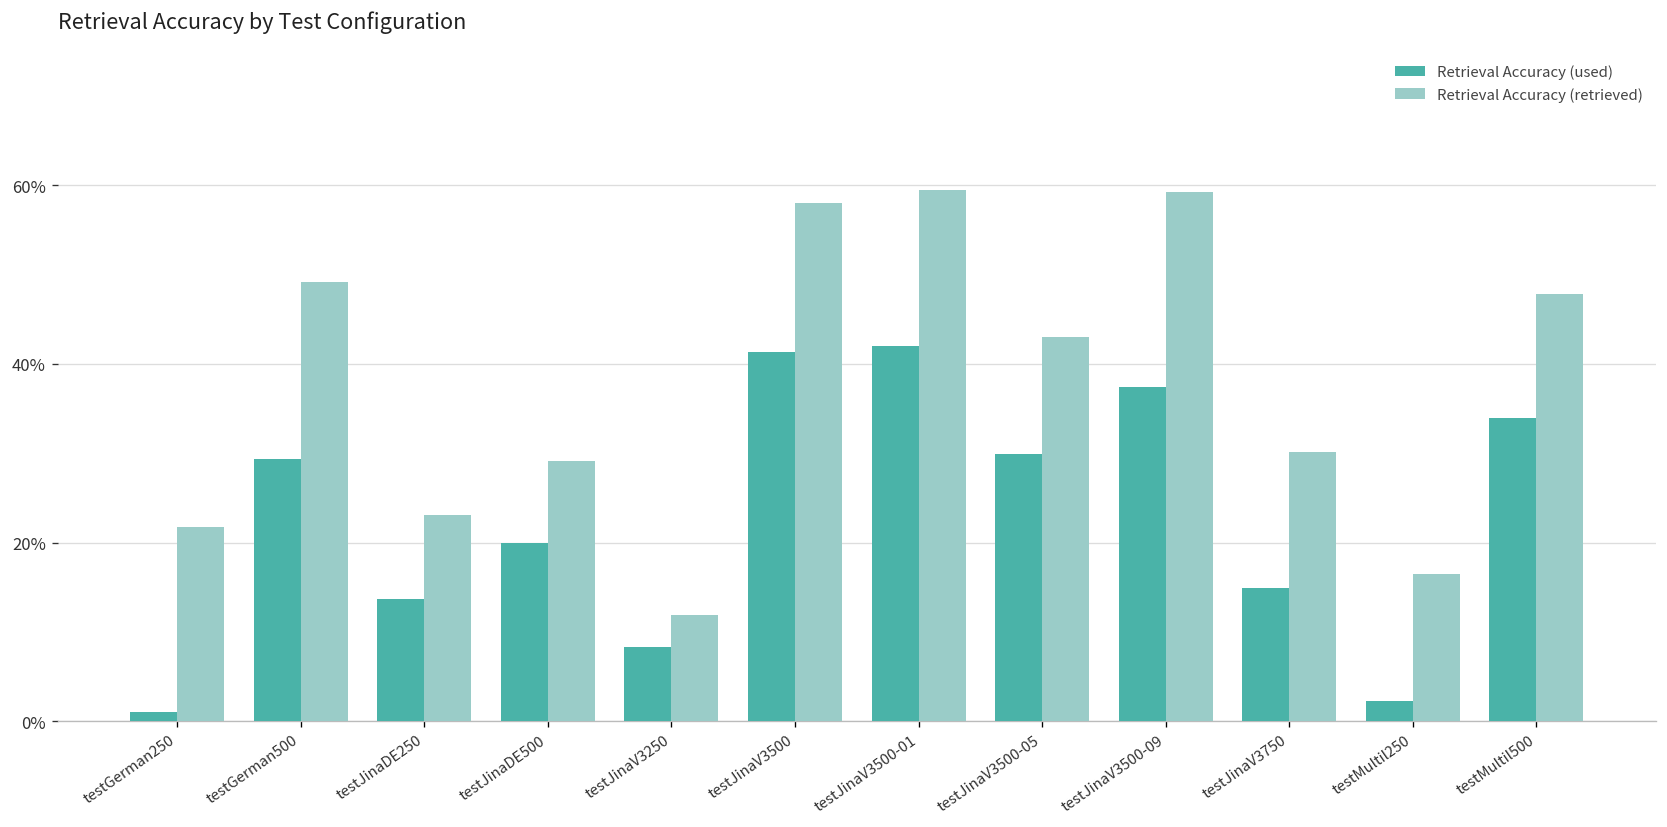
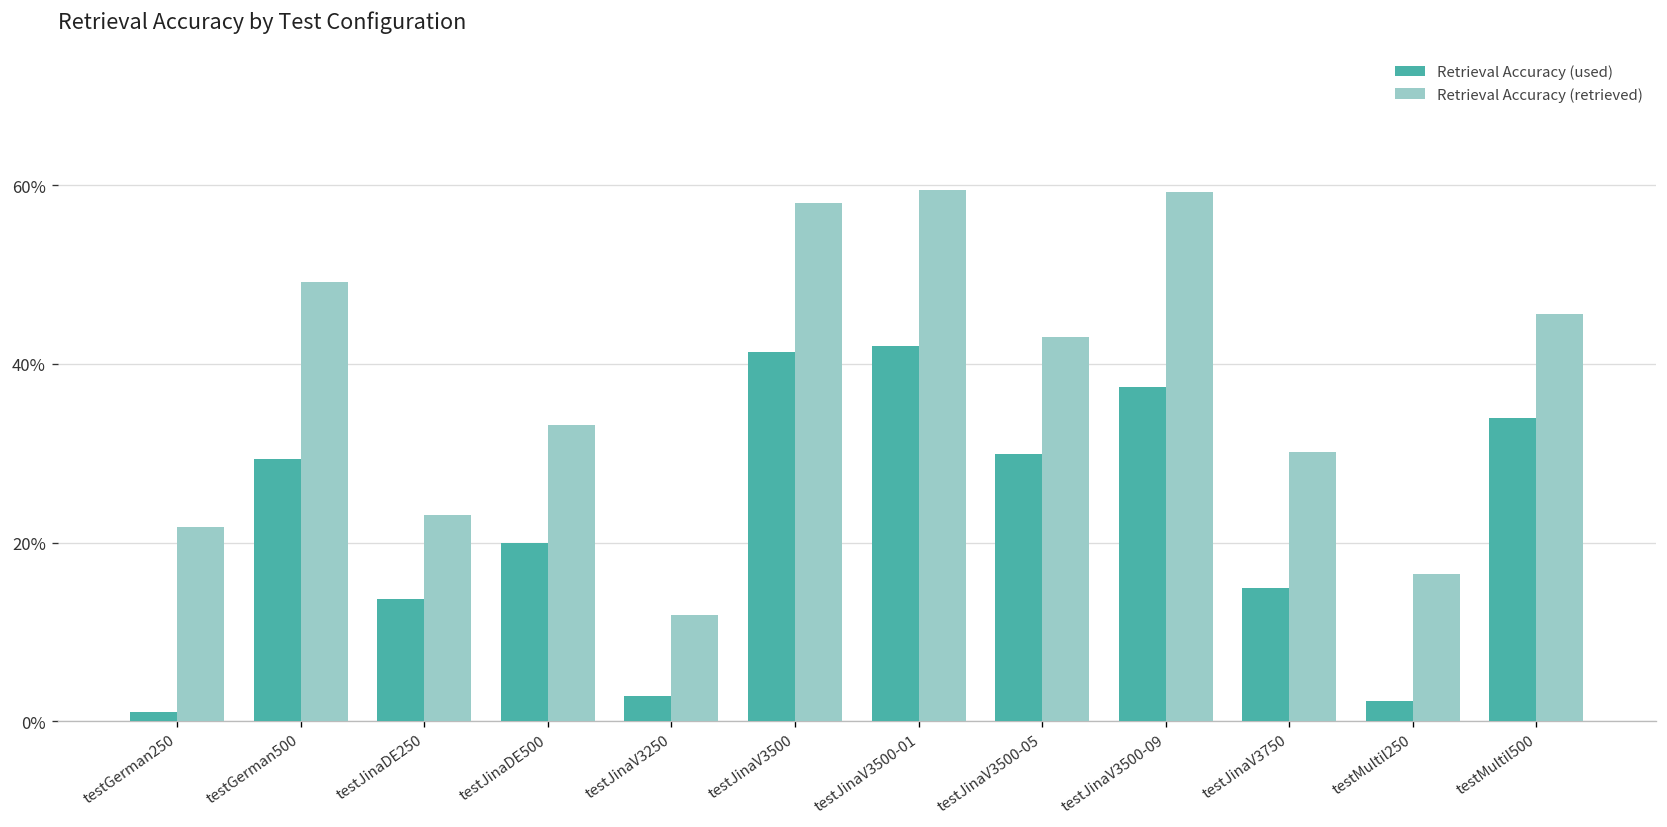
  {
    "Retrieval Accuracy (used)": {
      "testGerman250": "1%",
      "testGerman500": "29%",
      "testJinaDE250": "14%",
      "testJinaDE500": "20%",
-     "testJinaV3250": "8%",
+     "testJinaV3250": "3%",
      "testJinaV3500": "41%",
      "testJinaV3500-01": "42%",
      "testJinaV3500-05": "30%",
      "testJinaV3500-09": "37%",
      "testJinaV3750": "15%",
      "testMultil250": "2%",
      "testMultil500": "34%"
    },
    "Retrieval Accuracy (retrieved)": {
      "testGerman250": "22%",
      "testGerman500": "49%",
      "testJinaDE250": "23%",
-     "testJinaDE500": "29%",
+     "testJinaDE500": "33%",
      "testJinaV3250": "12%",
      "testJinaV3500": "58%",
      "testJinaV3500-01": "59%",
      "testJinaV3500-05": "43%",
      "testJinaV3500-09": "59%",
      "testJinaV3750": "30%",
      "testMultil250": "16%",
-     "testMultil500": "48%"
+     "testMultil500": "46%"
    }
  }
